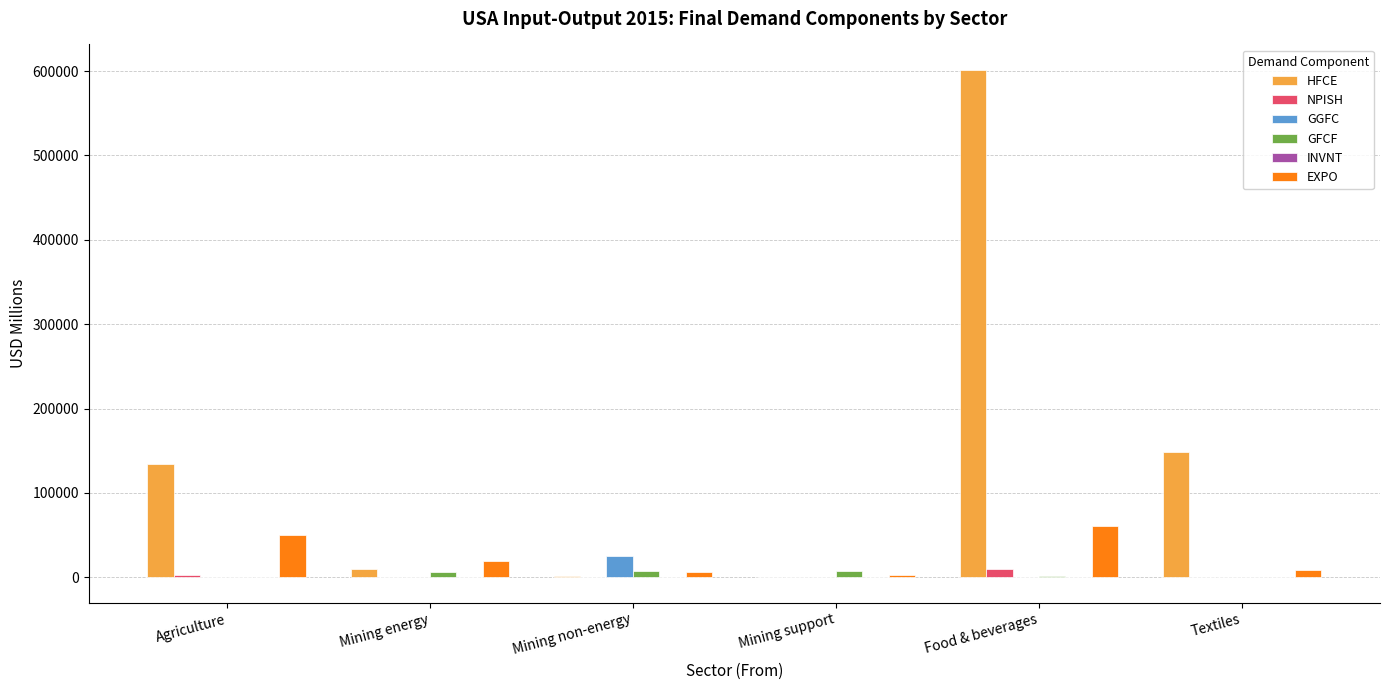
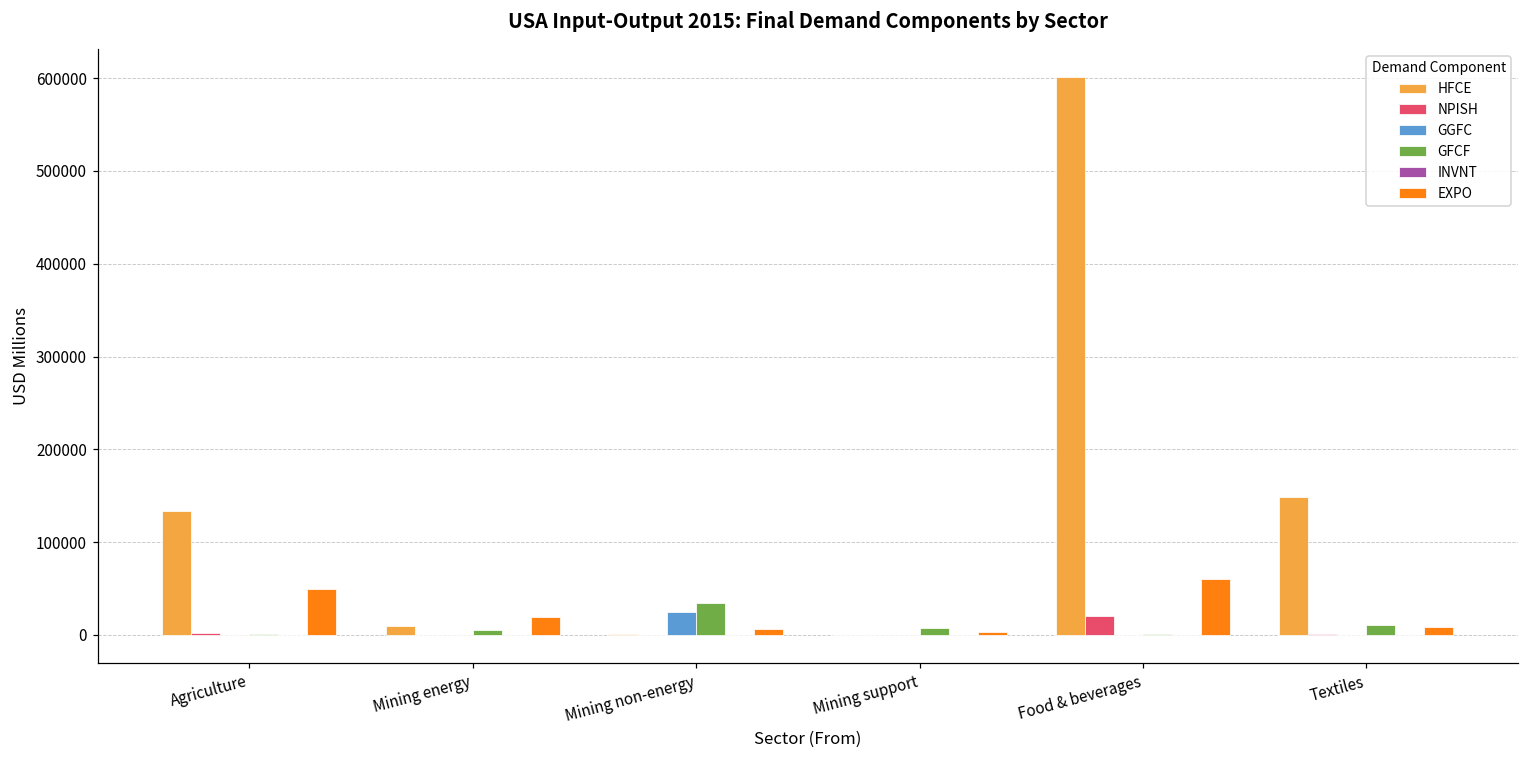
  {
    "HFCE": {
      "Agriculture": 130000,
      "Mining energy": 10000,
      "Food & beverages": 600000,
      "Textiles": 150000
    },
    "NPISH": {
-     "Food & beverages": 10000
+     "Food & beverages": 20000
    },
    "GGFC": {
      "Mining non-energy": 20000
    },
    "GFCF": {
      "Mining energy": 10000,
-     "Mining non-energy": 10000,
+     "Mining non-energy": 30000,
      "Mining support": 10000,
-     "Textiles": 0
+     "Textiles": 10000
    },
    "EXPO": {
      "Agriculture": 50000,
      "Mining energy": 20000,
      "Mining non-energy": 10000,
      "Mining support": 0,
      "Food & beverages": 60000,
      "Textiles": 10000
    }
  }
